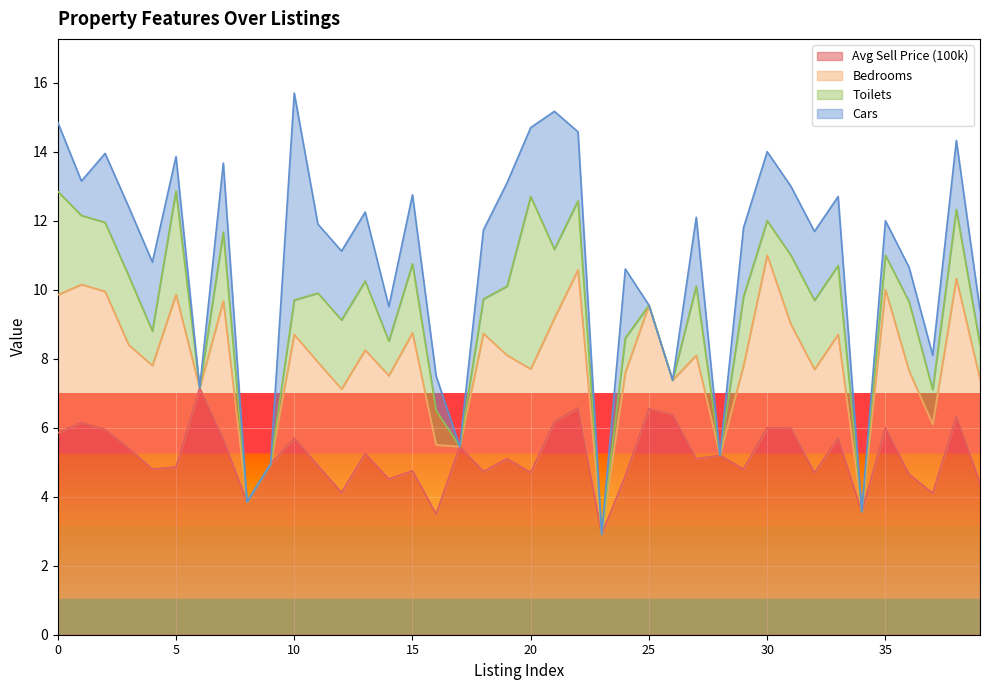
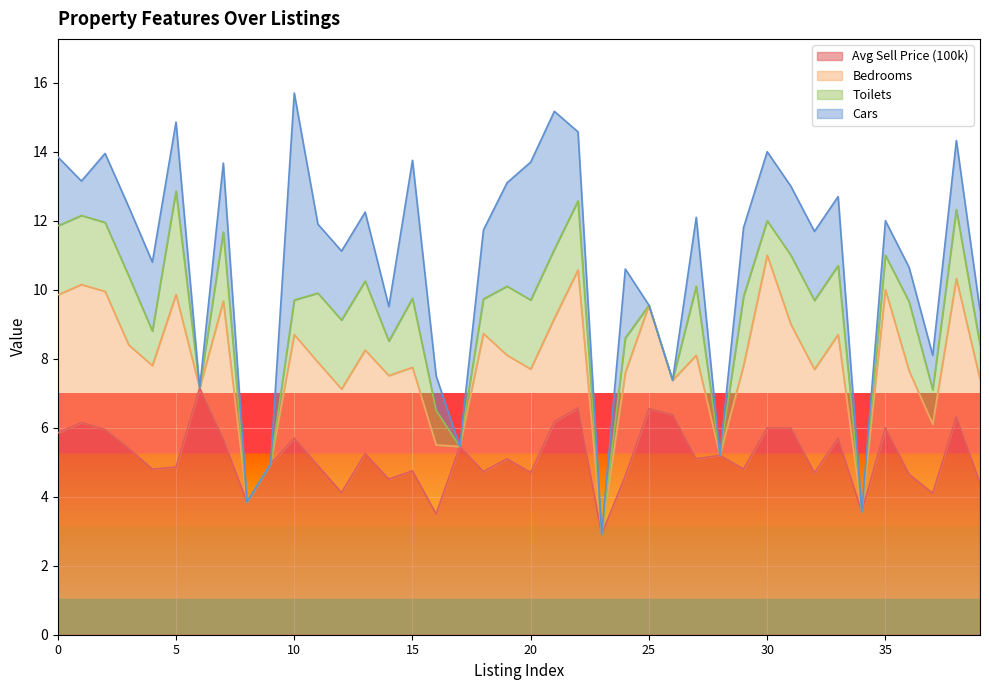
  {
    "Avg Sell Price (100k)": {
      "0": 5.9,
      "5": 4.9,
      "10": 5.7,
      "15": 4.8,
      "20": 4.7,
      "25": 6.6,
      "30": 6,
      "35": 6
    },
    "Bedrooms": {
      "0": 4,
      "5": 5,
      "10": 3,
-     "15": 4,
+     "15": 3,
      "20": 3,
      "30": 5,
      "35": 4
    },
    "Toilets": {
-     "0": 3,
+     "0": 2,
      "5": 3,
      "10": 1,
      "15": 2,
-     "20": 5,
+     "20": 2,
      "30": 1,
      "35": 1
    },
    "Cars": {
      "0": 2,
-     "5": 1,
+     "5": 2,
      "10": 6,
-     "15": 2,
-     "20": 2,
+     "15": 4,
+     "20": 4,
      "30": 2,
      "35": 1
    }
  }
